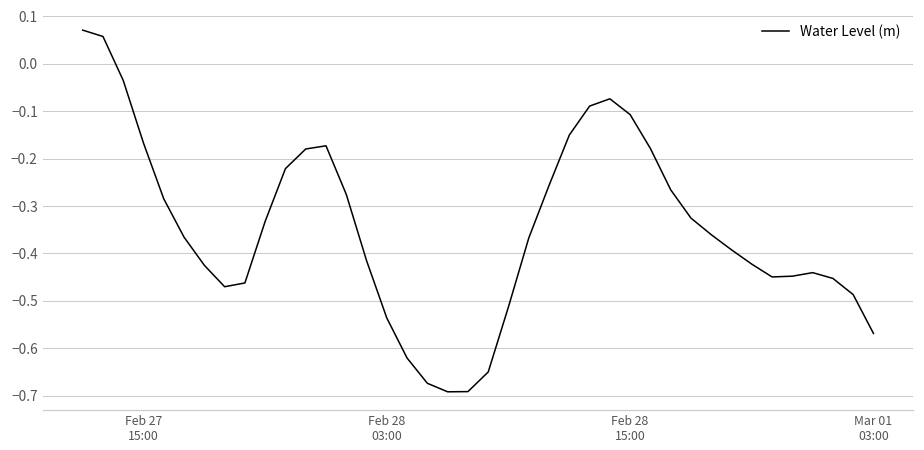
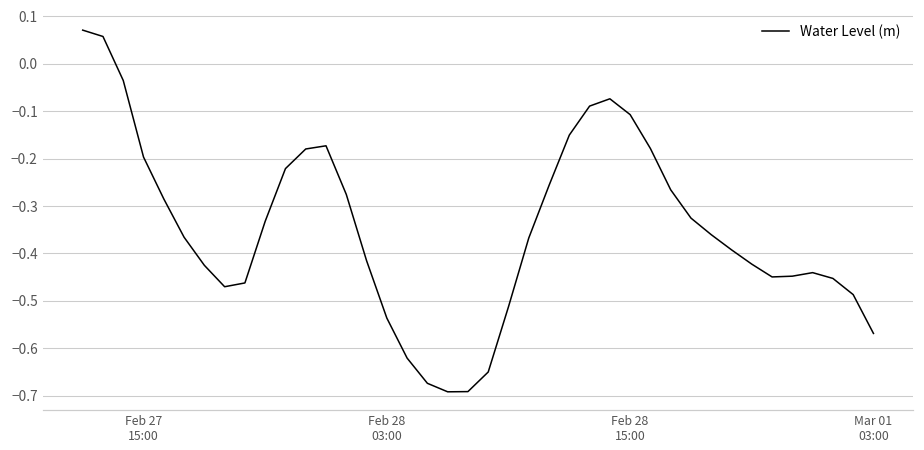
  {
-   "Feb 27 15:00": -0.17,
+   "Feb 27 15:00": -0.20,
    "Feb 28 03:00": -0.54,
    "Feb 28 15:00": -0.11,
    "Mar 01 03:00": -0.57
  }
